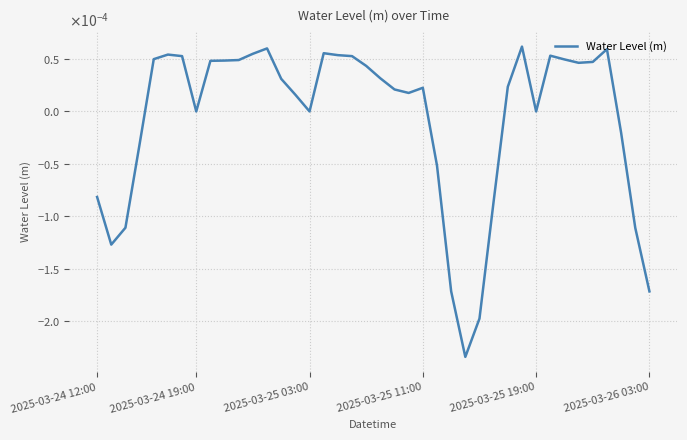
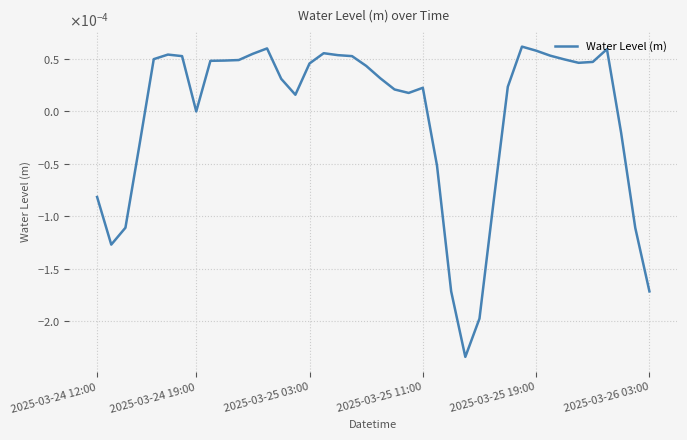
  {
    "2025-03-24 12:00": -0.00008,
    "2025-03-24 19:00": 0.00000,
-   "2025-03-25 03:00": 0.00000,
+   "2025-03-25 03:00": 0.00005,
    "2025-03-25 11:00": 0.000023,
-   "2025-03-25 19:00": 0.0000,
+   "2025-03-25 19:00": 0.0001,
    "2025-03-26 03:00": -0.00017
  }
